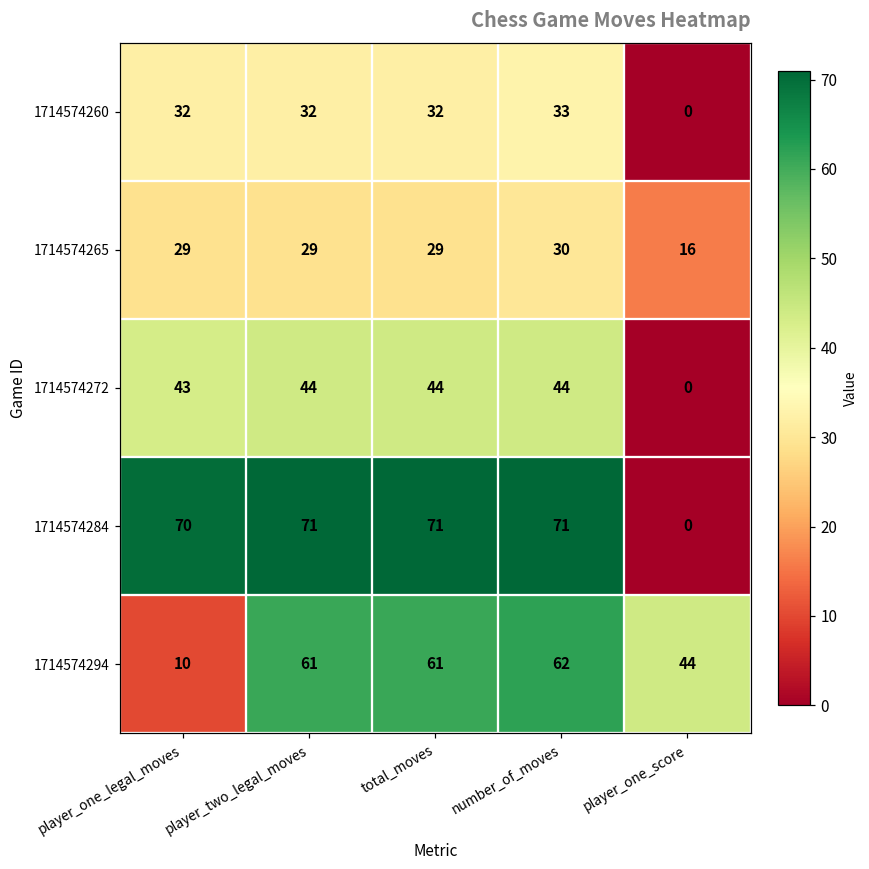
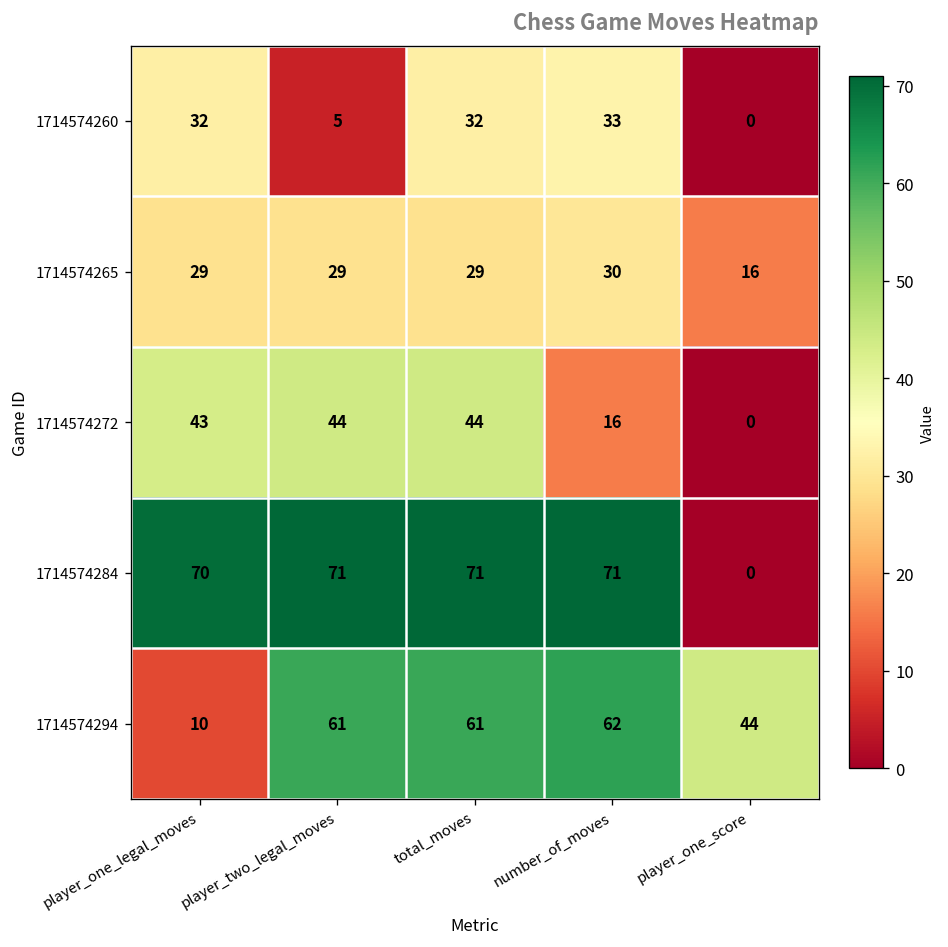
  {
    "1714574260": {
      "player_one_legal_moves": 32,
-     "player_two_legal_moves": 32,
+     "player_two_legal_moves": 5,
      "total_moves": 32,
      "number_of_moves": 33,
      "player_one_score": 0
    },
    "1714574265": {
      "player_one_legal_moves": 29,
      "player_two_legal_moves": 29,
      "total_moves": 29,
      "number_of_moves": 30,
      "player_one_score": 16
    },
    "1714574272": {
      "player_one_legal_moves": 43,
      "player_two_legal_moves": 44,
      "total_moves": 44,
-     "number_of_moves": 44,
+     "number_of_moves": 16,
      "player_one_score": 0
    },
    "1714574284": {
      "player_one_legal_moves": 70,
      "player_two_legal_moves": 71,
      "total_moves": 71,
      "number_of_moves": 71,
      "player_one_score": 0
    },
    "1714574294": {
      "player_one_legal_moves": 10,
      "player_two_legal_moves": 61,
      "total_moves": 61,
      "number_of_moves": 62,
      "player_one_score": 44
    }
  }
